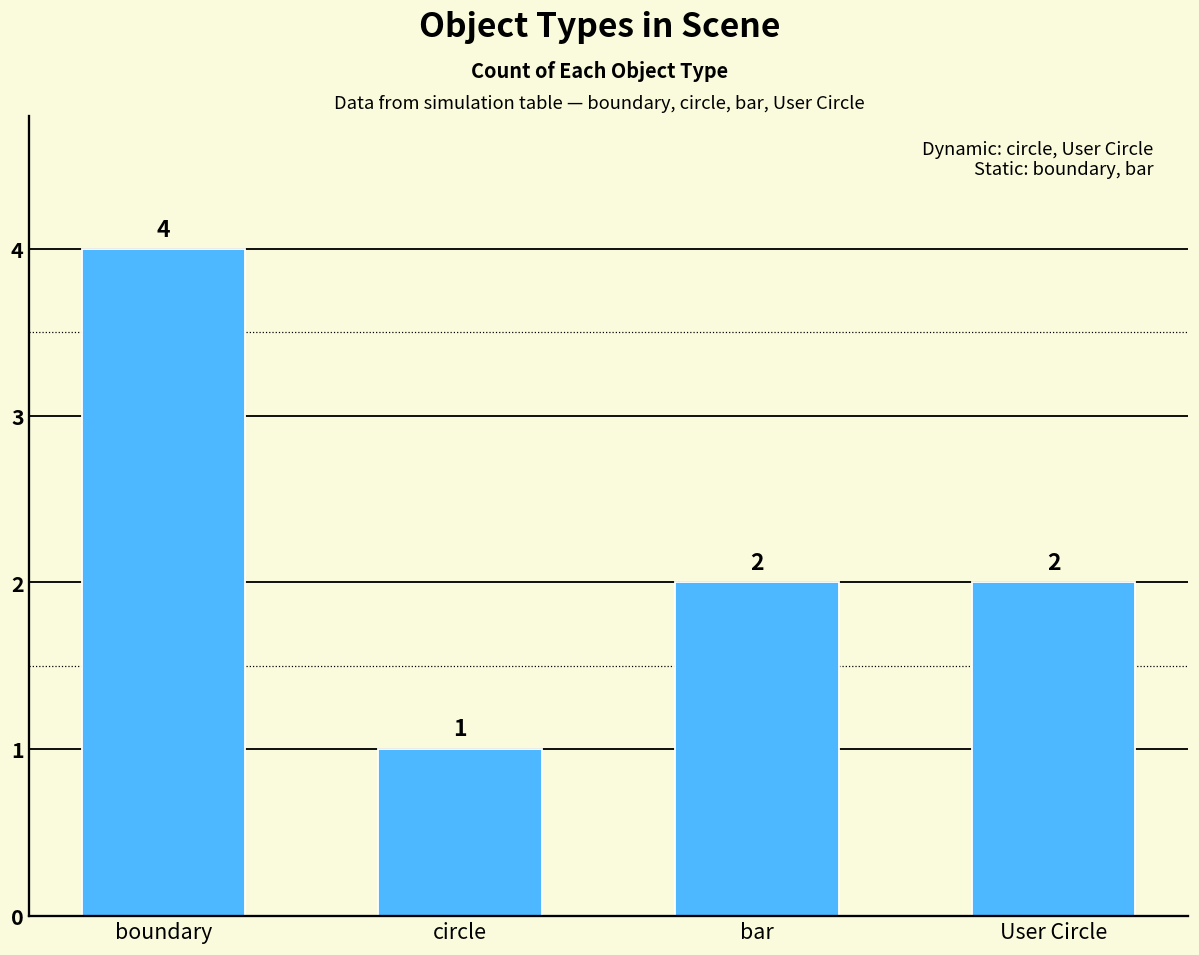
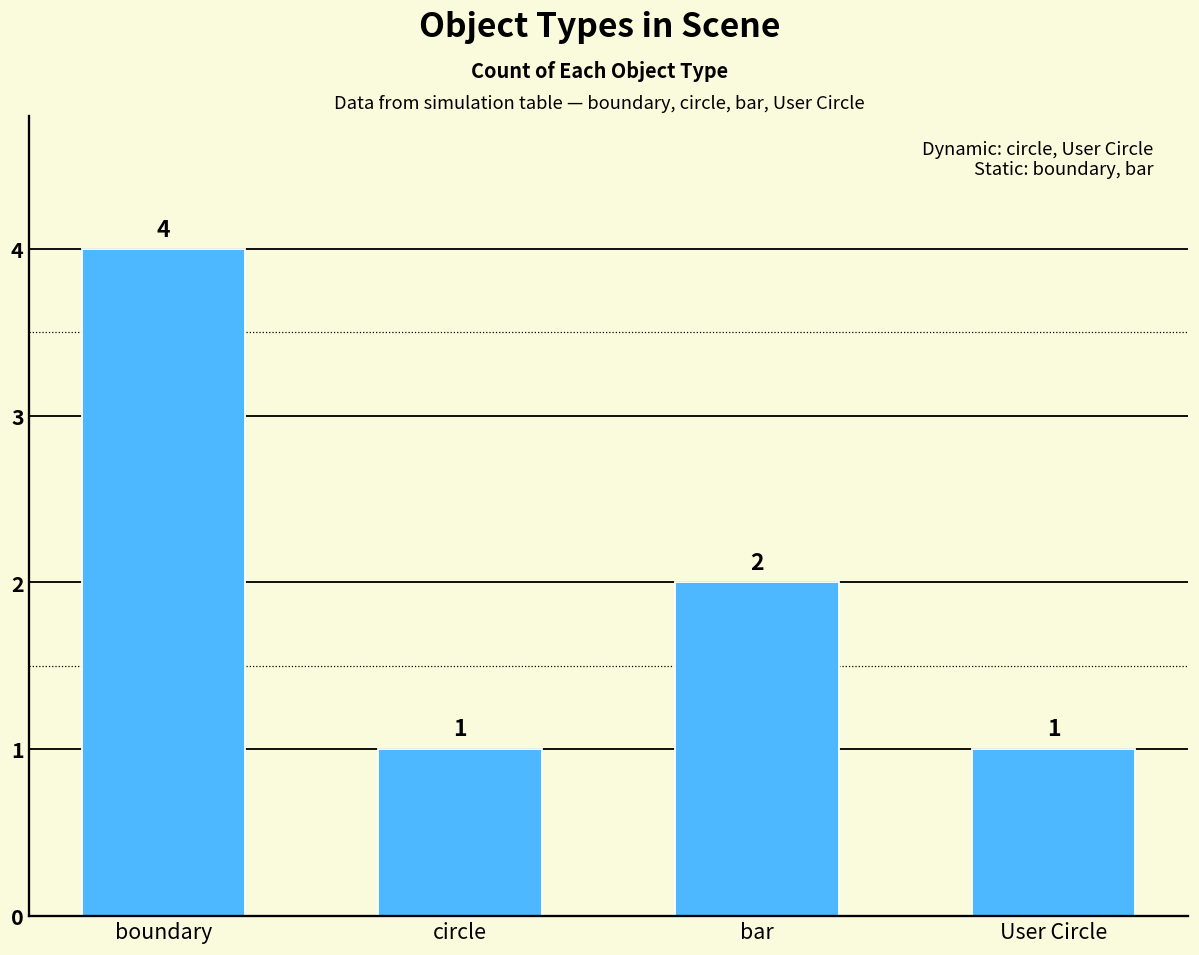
  {
    "boundary": 4,
    "circle": 1,
    "bar": 2,
-   "User Circle": 2
+   "User Circle": 1
  }
